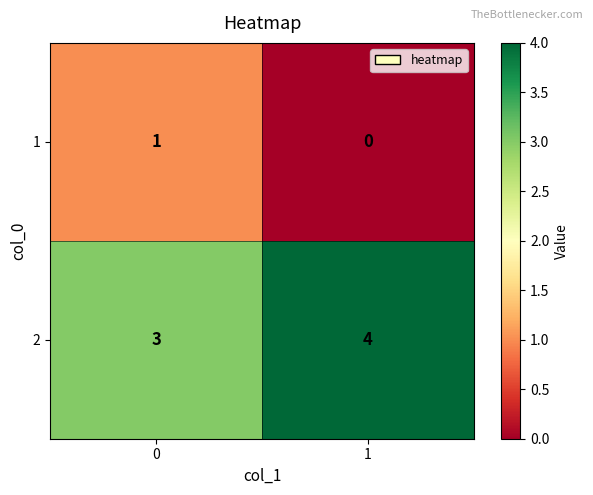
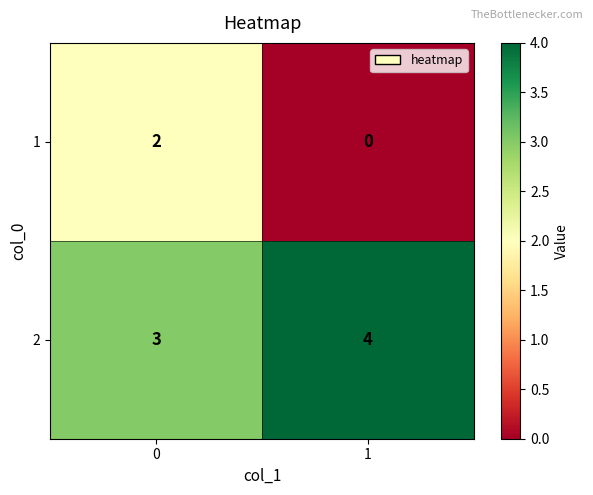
  {
    "1": {
-     "0": 1,
+     "0": 2,
      "1": 0
    },
    "2": {
      "0": 3,
      "1": 4
    }
  }
